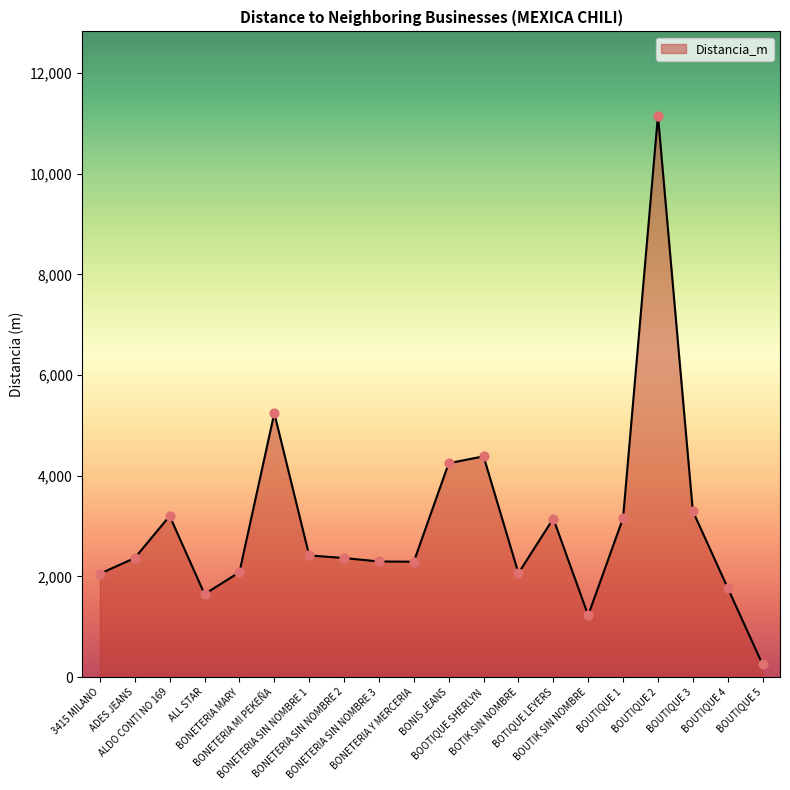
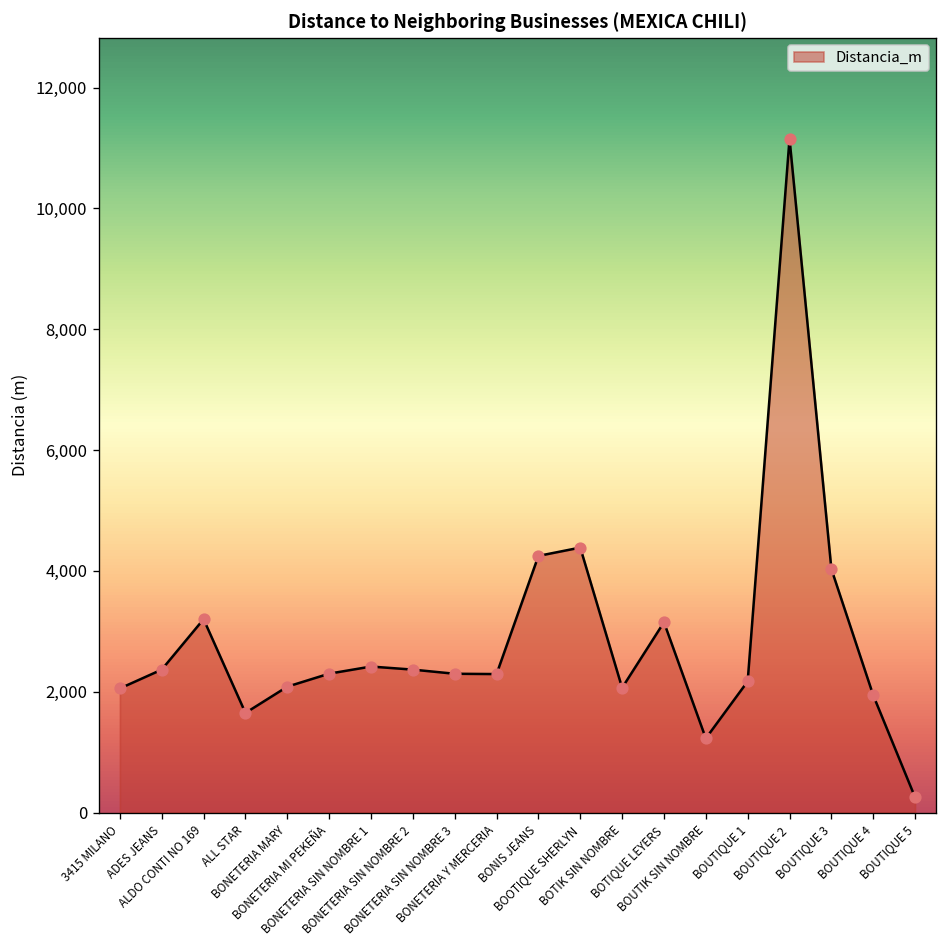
  {
    "3415 MILANO": "2,100",
    "ADES JEANS": "2,400",
    "ALDO CONTI NO 169": "3,200",
    "ALL STAR": "1,600",
    "BONETERIA MARY": "2,100",
-   "BONETERIA MI PEKEÑA": "5,200",
+   "BONETERIA MI PEKEÑA": "2,300",
    "BONETERIA SIN NOMBRE 1": "2,400",
    "BONETERIA SIN NOMBRE 2": "2,400",
    "BONETERIA SIN NOMBRE 3": "2,300",
    "BONETERIA Y MERCERIA": "2,300",
    "BONIS JEANS": "4,200",
    "BOOTIQUE SHERLYN": "4,400",
    "BOTIK SIN NOMBRE": "2,100",
    "BOTIQUE LEYERS": "3,100",
    "BOUTIK SIN NOMBRE": "1,200",
-   "BOUTIQUE 1": "3,200",
+   "BOUTIQUE 1": "2,200",
    "BOUTIQUE 2": "11,200",
-   "BOUTIQUE 3": "3,300",
-   "BOUTIQUE 4": "1,800",
+   "BOUTIQUE 3": "4,000",
+   "BOUTIQUE 4": "1,900",
    "BOUTIQUE 5": "300"
  }
